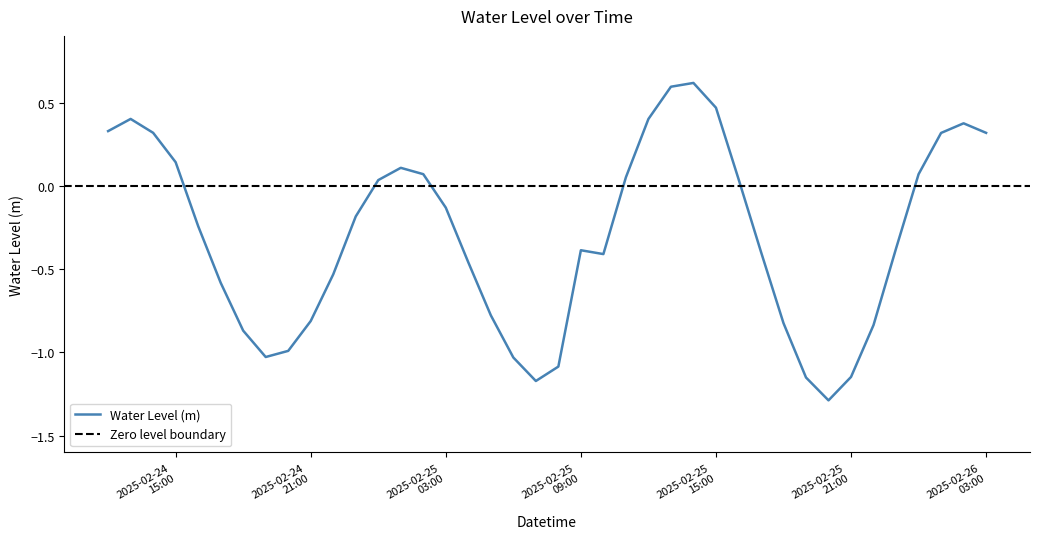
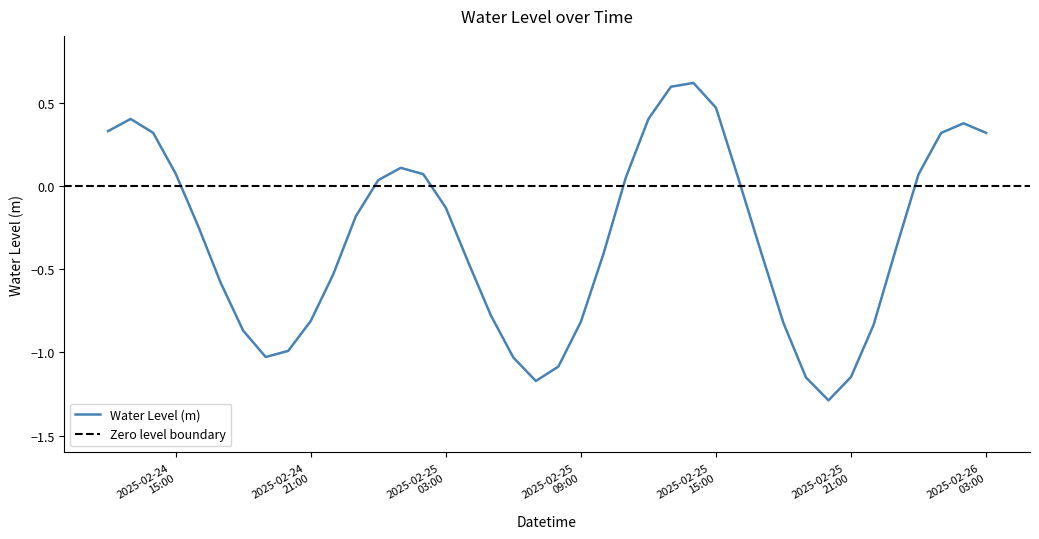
  {
-   "2025-02-24 15:00": 0.14,
+   "2025-02-24 15:00": 0.07,
    "2025-02-24 21:00": -0.81,
    "2025-02-25 03:00": -0.13,
-   "2025-02-25 09:00": -0.39,
+   "2025-02-25 09:00": -0.82,
    "2025-02-25 15:00": 0.47,
    "2025-02-25 21:00": -1.15,
    "2025-02-26 03:00": 0.32
  }
